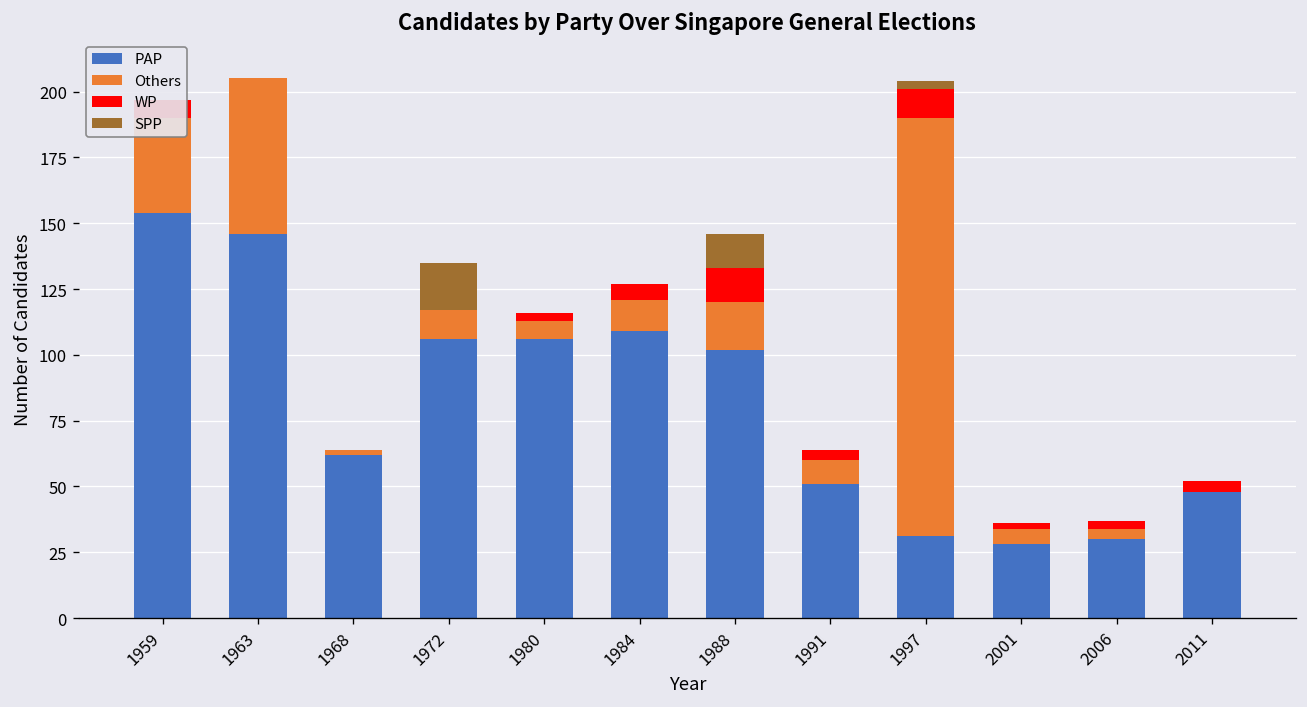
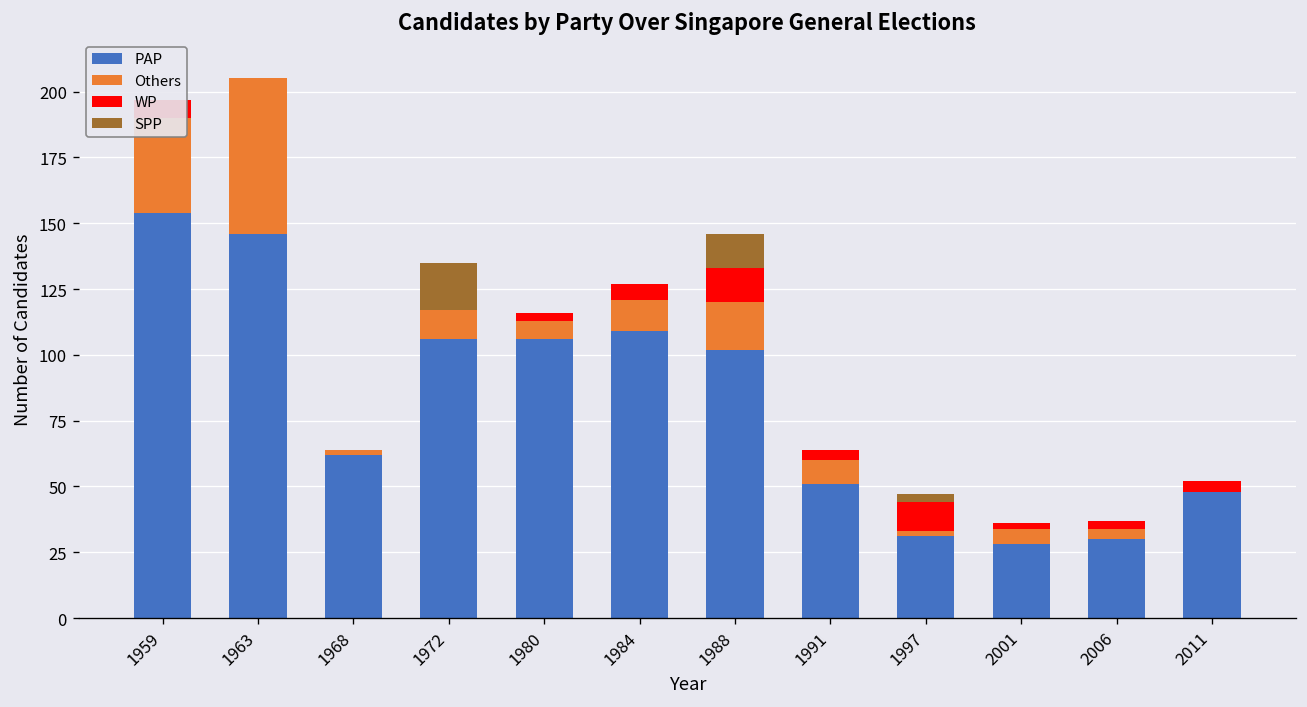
  {
    "PAP": {
      "1959": 154,
      "1963": 146,
      "1968": 62,
      "1972": 106,
      "1980": 106,
      "1984": 109,
      "1988": 102,
      "1991": 51,
      "1997": 31,
      "2001": 28,
      "2006": 30,
      "2011": 48
    },
    "Others": {
      "1963": 59,
      "1968": 2,
      "1972": 11,
      "1980": 7,
      "1984": 12,
      "1988": 18,
      "1991": 9,
-     "1997": 159,
+     "1997": 2,
      "2001": 6,
      "2006": 4,
      "2011": 0
    },
    "WP": {
      "1963": 0,
      "1968": 0,
      "1972": 0,
      "1980": 3,
      "1984": 6,
      "1988": 13,
      "1991": 4,
      "1997": 11,
      "2001": 2,
      "2006": 3,
      "2011": 4
    },
    "SPP": {
      "1963": 0,
      "1968": 0,
      "1972": 18,
      "1980": 0,
      "1984": 0,
      "1988": 13,
      "1991": 0,
      "1997": 3,
      "2001": 0,
      "2006": 0,
      "2011": 0
    }
  }
